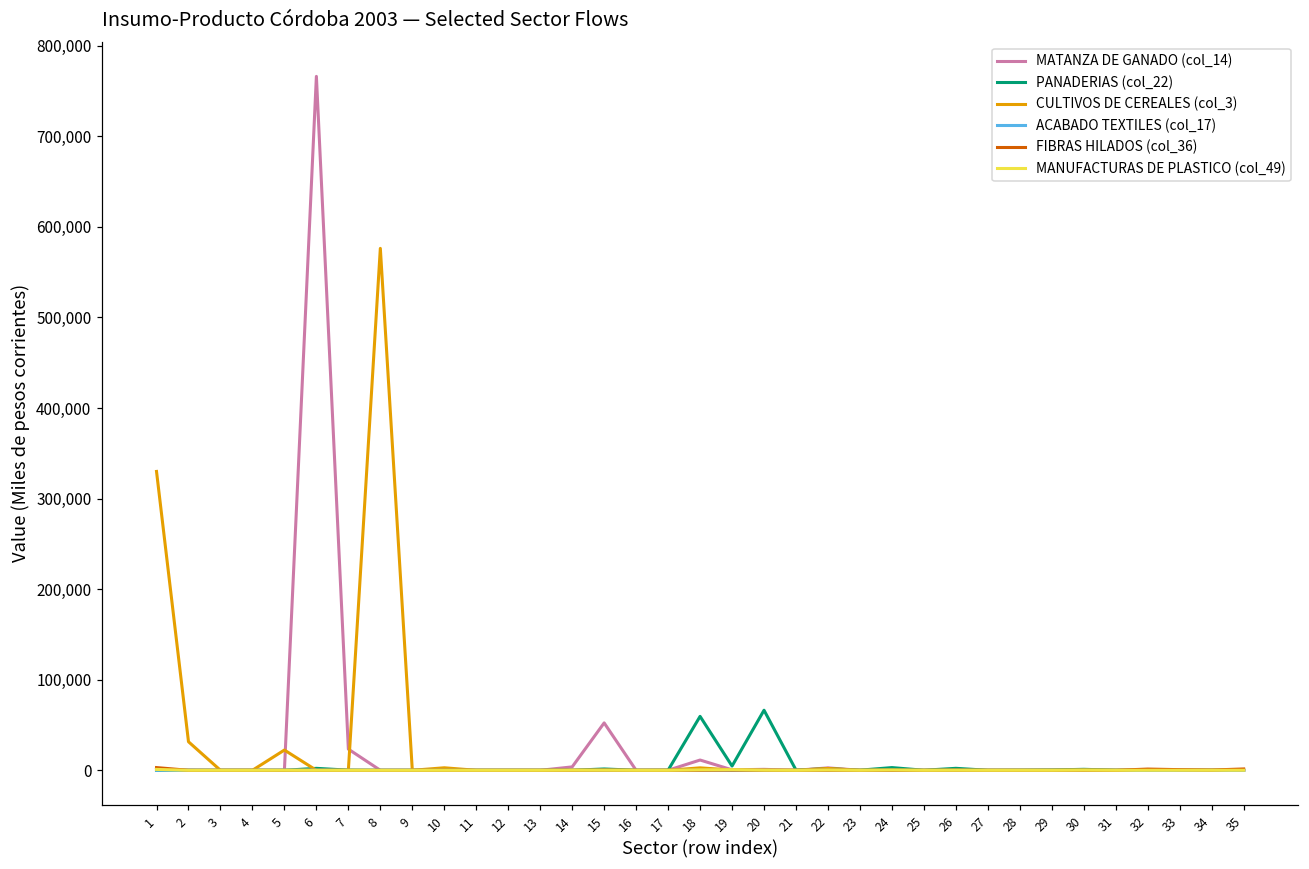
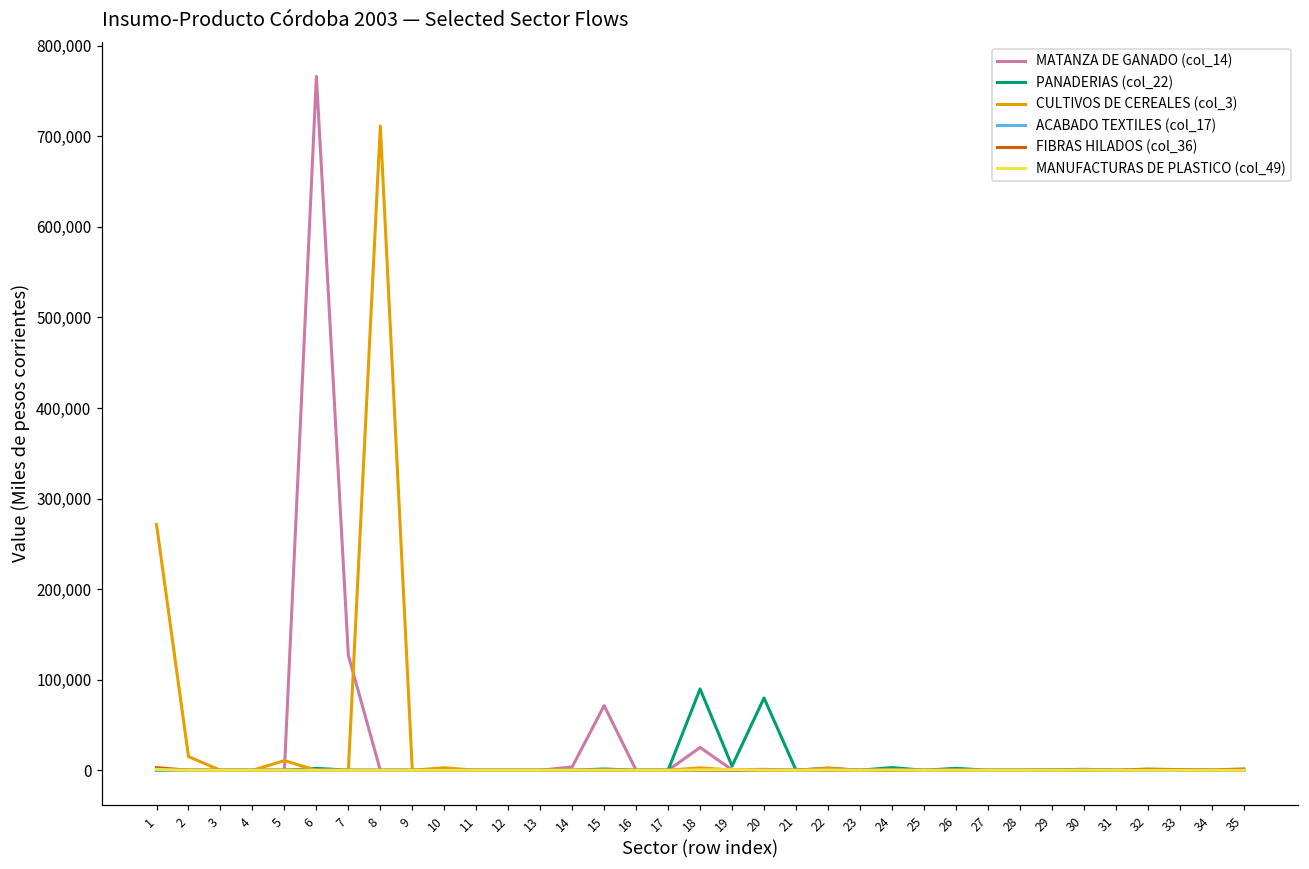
  {
    "MATANZA DE GANADO (col_14)": {
      "6": "770,000",
-     "7": "20,000",
+     "7": "130,000",
      "14": "0",
-     "15": "50,000",
-     "18": "10,000"
+     "15": "70,000",
+     "18": "30,000"
    },
    "PANADERIAS (col_22)": {
-     "18": "60,000",
+     "18": "90,000",
      "19": "0",
-     "20": "70,000"
+     "20": "80,000"
    },
    "CULTIVOS DE CEREALES (col_3)": {
-     "1": "330,000",
-     "2": "30,000",
-     "5": "20,000",
-     "8": "580,000"
+     "1": "270,000",
+     "2": "20,000",
+     "5": "10,000",
+     "8": "710,000"
    }
  }
